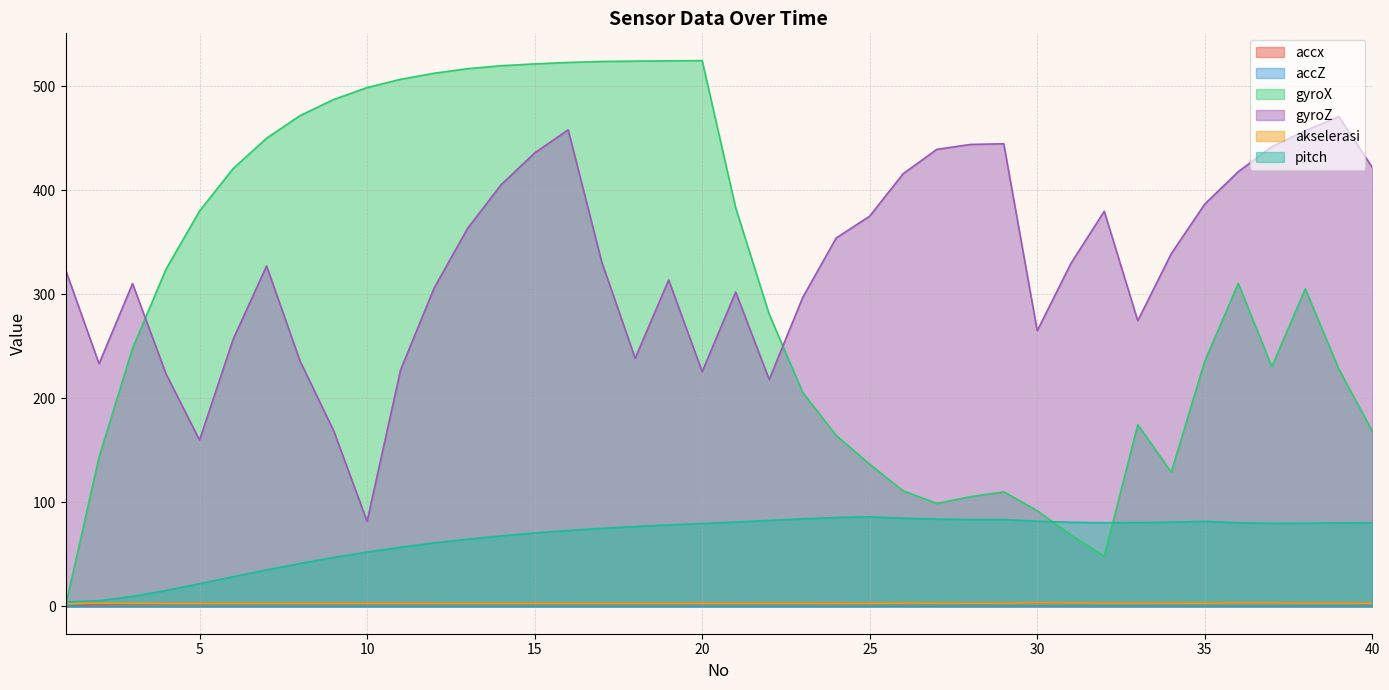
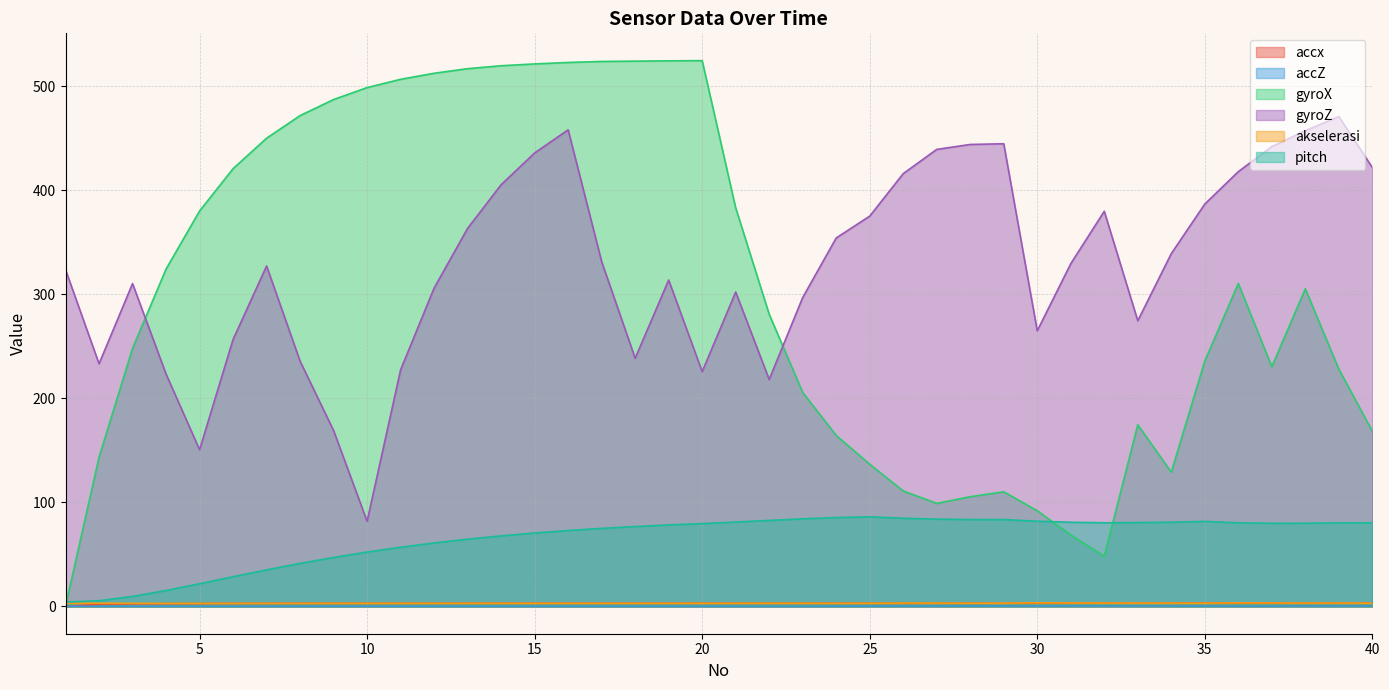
  {
    "gyroZ": {
-     "5": 160,
+     "5": 151,
      "10": 82,
      "15": 436,
      "20": 226,
      "25": 375,
      "30": 265,
      "35": 387,
      "40": 422
    }
  }
